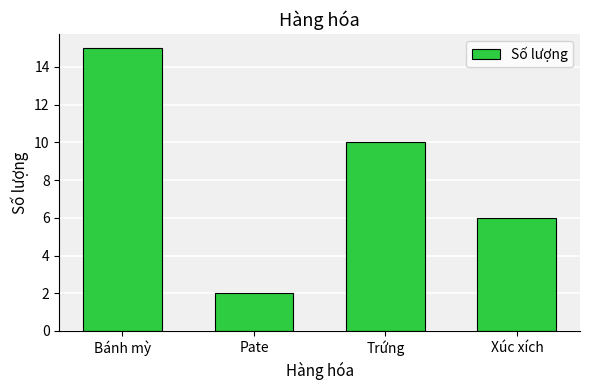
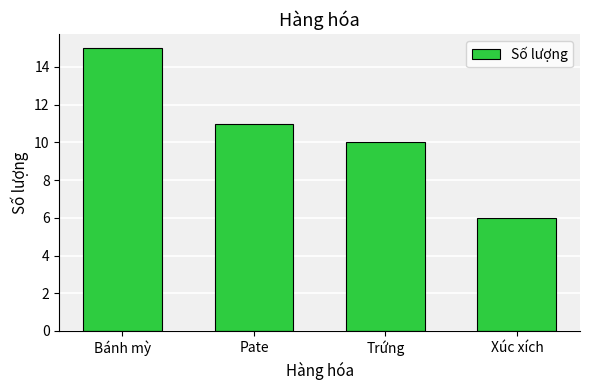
  {
    "Bánh mỳ": 15,
-   "Pate": 2,
+   "Pate": 11,
    "Trứng": 10,
    "Xúc xích": 6
  }
